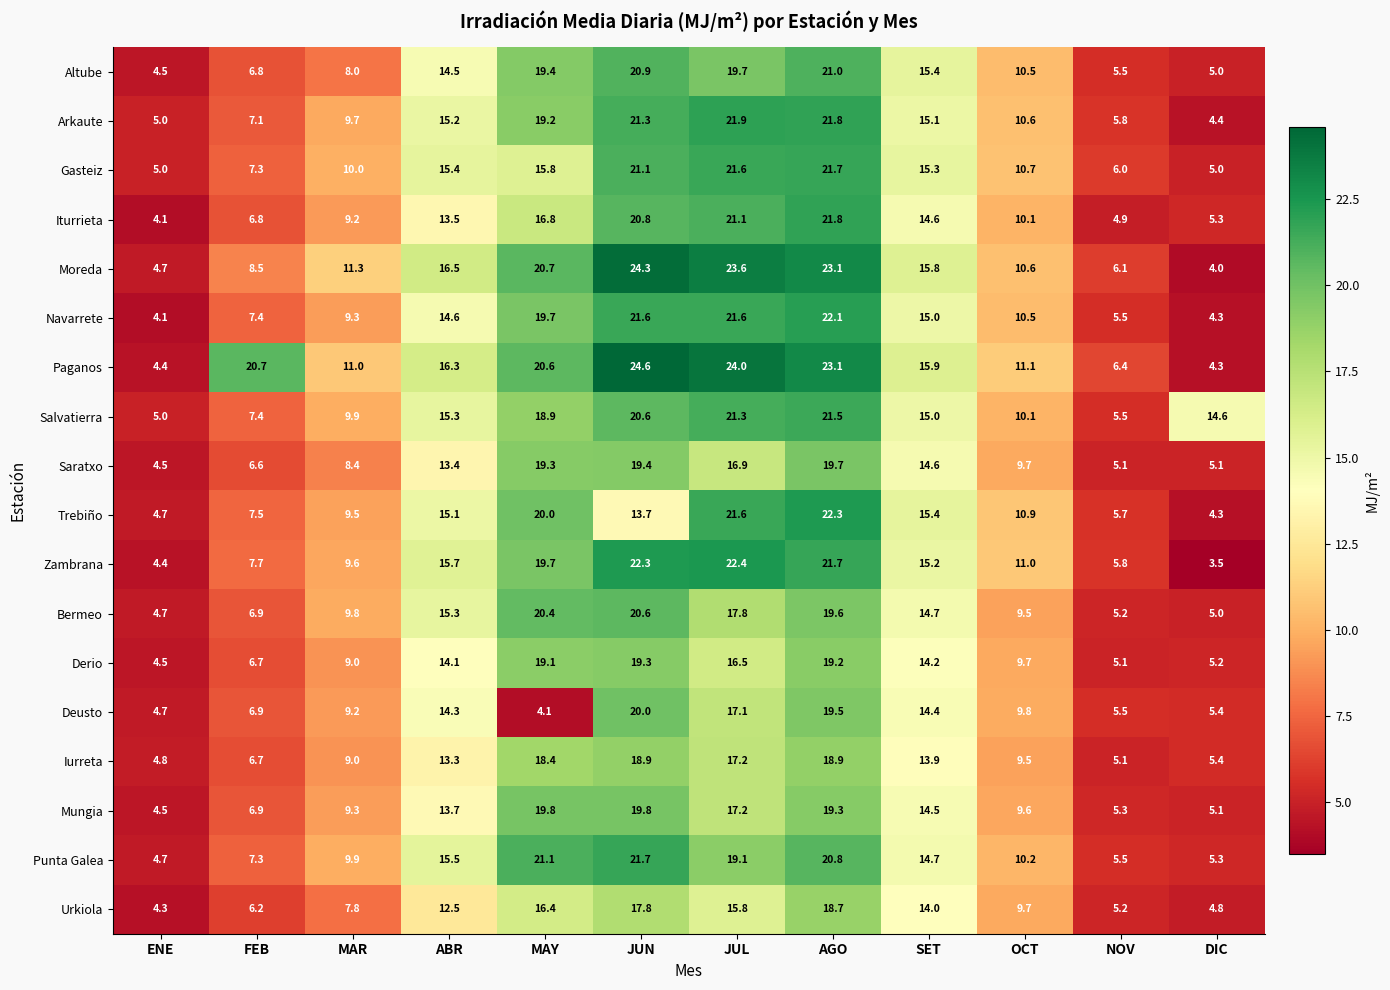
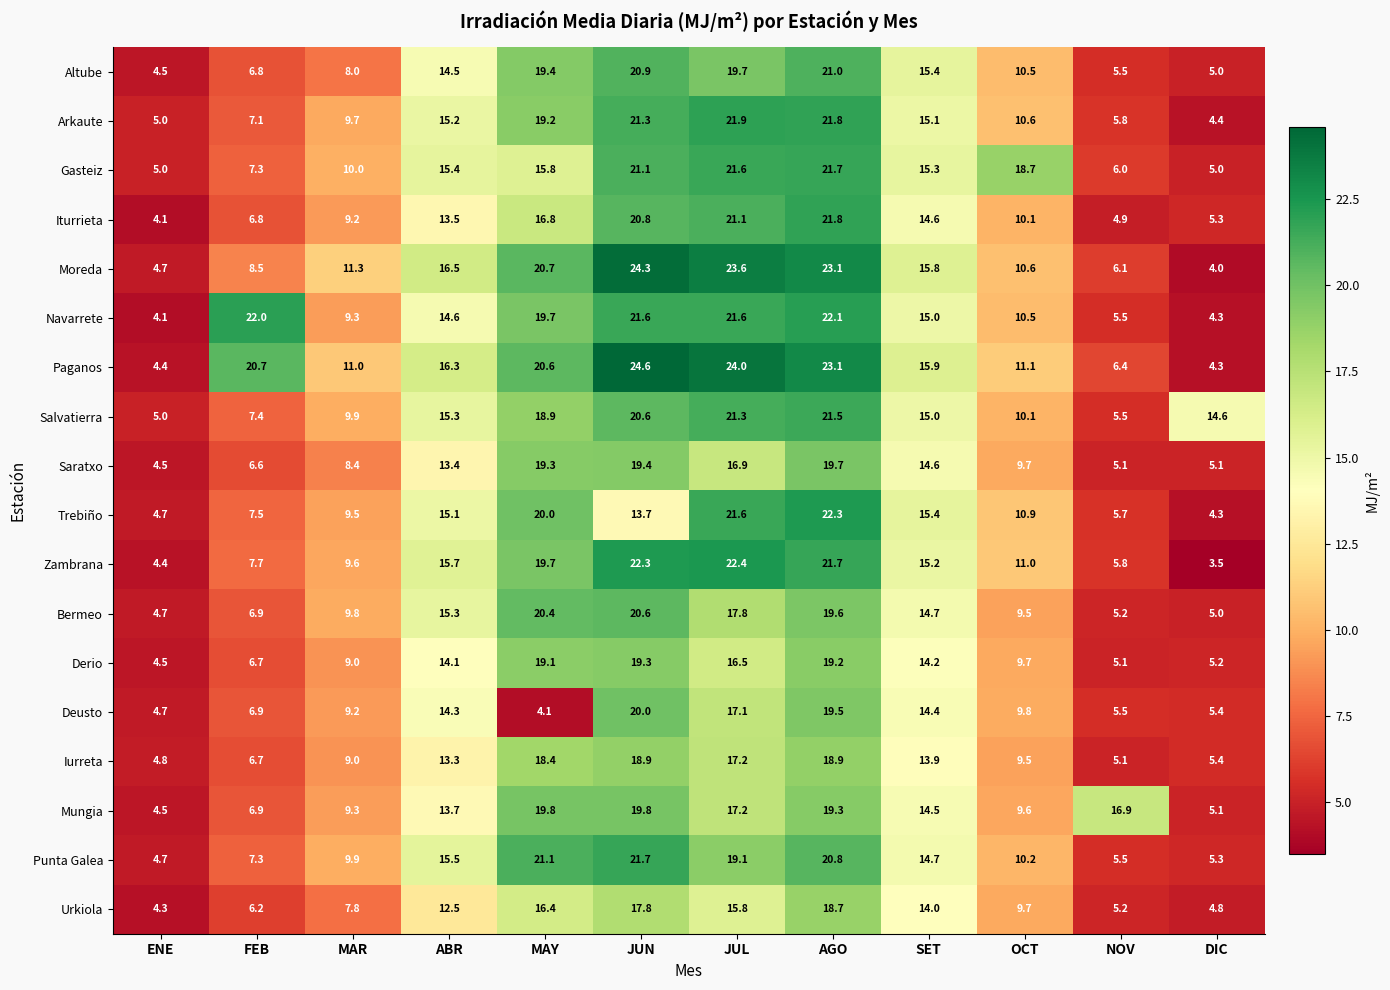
  {
    "Gasteiz": {
      "ENE": 5.0,
      "FEB": 7.3,
      "MAR": 10.0,
      "ABR": 15.4,
      "MAY": 15.8,
      "JUN": 21.1,
      "JUL": 21.6,
      "AGO": 21.7,
      "SET": 15.3,
-     "OCT": 10.7,
+     "OCT": 18.7,
      "NOV": 6.0,
      "DIC": 5.0
    },
    "Navarrete": {
      "ENE": 4.1,
-     "FEB": 7.4,
+     "FEB": 22.0,
      "MAR": 9.3,
      "ABR": 14.6,
      "MAY": 19.7,
      "JUN": 21.6,
      "JUL": 21.6,
      "AGO": 22.1,
      "SET": 15.0,
      "OCT": 10.5,
      "NOV": 5.5,
      "DIC": 4.3
    },
    "Mungia": {
      "ENE": 4.5,
      "FEB": 6.9,
      "MAR": 9.3,
      "ABR": 13.7,
      "MAY": 19.8,
      "JUN": 19.8,
      "JUL": 17.2,
      "AGO": 19.3,
      "SET": 14.5,
      "OCT": 9.6,
-     "NOV": 5.3,
+     "NOV": 16.9,
      "DIC": 5.1
    }
  }
